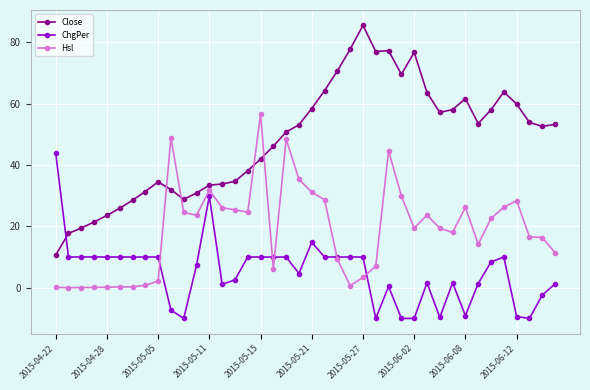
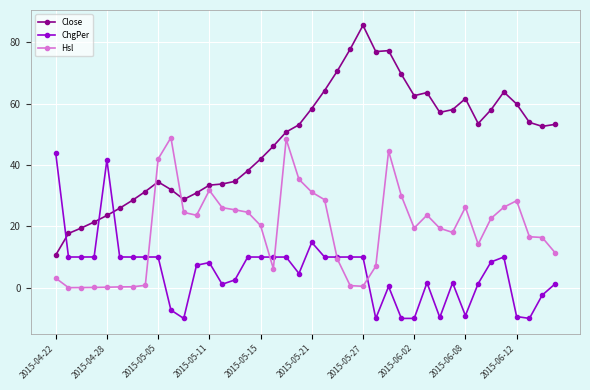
  {
    "Close": {
      "2015-04-22": 11,
      "2015-04-28": 24,
      "2015-05-05": 34,
      "2015-05-11": 33,
      "2015-05-15": 42,
      "2015-05-21": 58,
      "2015-05-27": 86,
-     "2015-06-02": 77,
+     "2015-06-02": 63,
      "2015-06-08": 62,
      "2015-06-12": 60
    },
    "ChgPer": {
      "2015-04-22": 44,
-     "2015-04-28": 10,
+     "2015-04-28": 42,
      "2015-05-05": 10,
-     "2015-05-11": 30,
+     "2015-05-11": 8,
      "2015-05-15": 10,
      "2015-05-21": 15,
      "2015-05-27": 10,
      "2015-06-02": -10,
      "2015-06-08": -9,
      "2015-06-12": -9
    },
    "Hsl": {
-     "2015-04-22": 0,
+     "2015-04-22": 3,
      "2015-04-28": 0,
-     "2015-05-05": 2,
+     "2015-05-05": 42,
      "2015-05-11": 32,
-     "2015-05-15": 57,
+     "2015-05-15": 20,
      "2015-05-21": 31,
-     "2015-05-27": 3,
+     "2015-05-27": 0,
      "2015-06-02": 19,
      "2015-06-08": 26,
      "2015-06-12": 28
    }
  }
